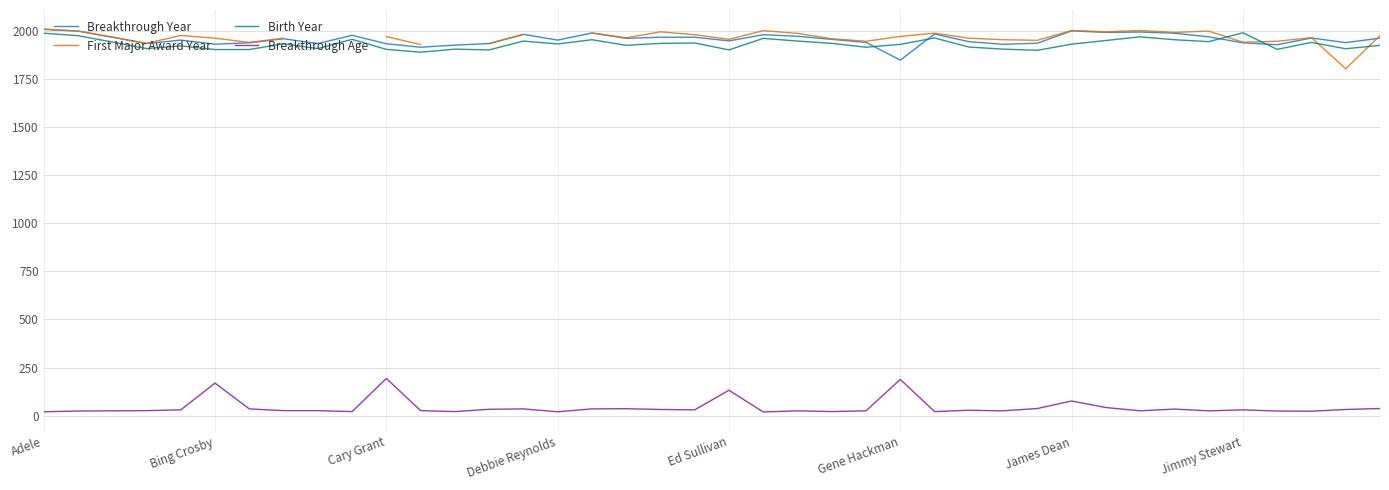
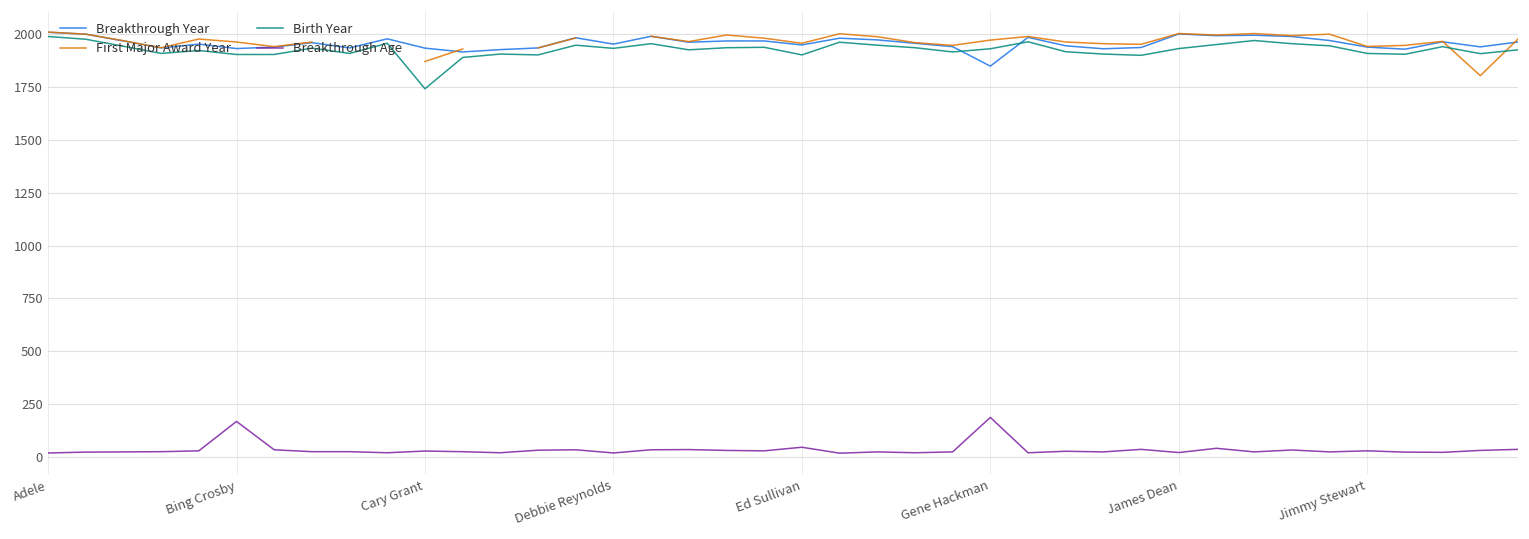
  {
    "Breakthrough Year": {
      "Bing Crosby": 1930,
      "Cary Grant": 1930,
      "Debbie Reynolds": 1950,
      "Gene Hackman": 1850
    },
    "First Major Award Year": {
      "Bing Crosby": 1960,
-     "Cary Grant": 1970,
+     "Cary Grant": 1870,
      "Gene Hackman": 1970
    },
    "Birth Year": {
      "Adele": 1990,
      "Bing Crosby": 1900,
-     "Cary Grant": 1900,
+     "Cary Grant": 1740,
      "Debbie Reynolds": 1930,
      "Ed Sullivan": 1900,
      "Gene Hackman": 1930,
      "James Dean": 1930,
-     "Jimmy Stewart": 1990
+     "Jimmy Stewart": 1910
    },
    "Breakthrough Age": {
      "Adele": 20,
      "Bing Crosby": 170,
-     "Cary Grant": 190,
+     "Cary Grant": 30,
      "Debbie Reynolds": 20,
-     "Ed Sullivan": 130,
+     "Ed Sullivan": 50,
      "Gene Hackman": 190,
-     "James Dean": 80,
+     "James Dean": 20,
      "Jimmy Stewart": 30
    }
  }
